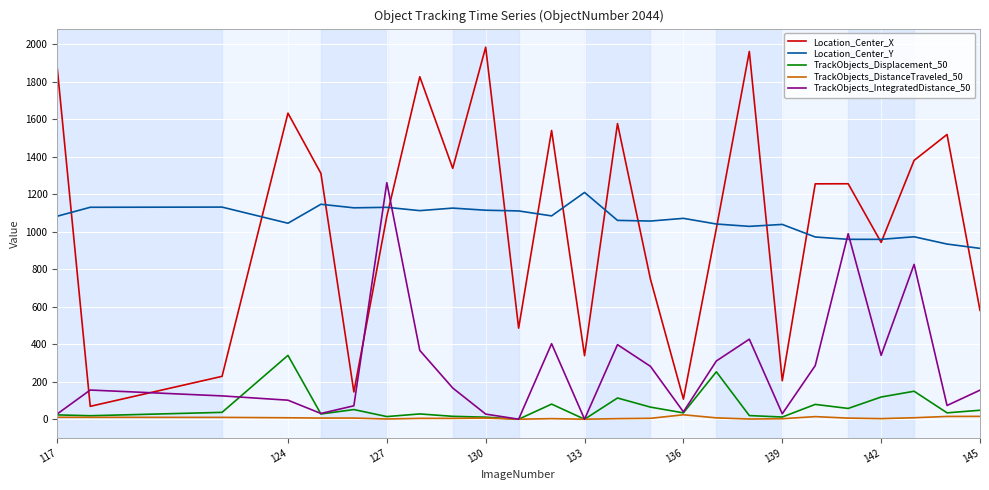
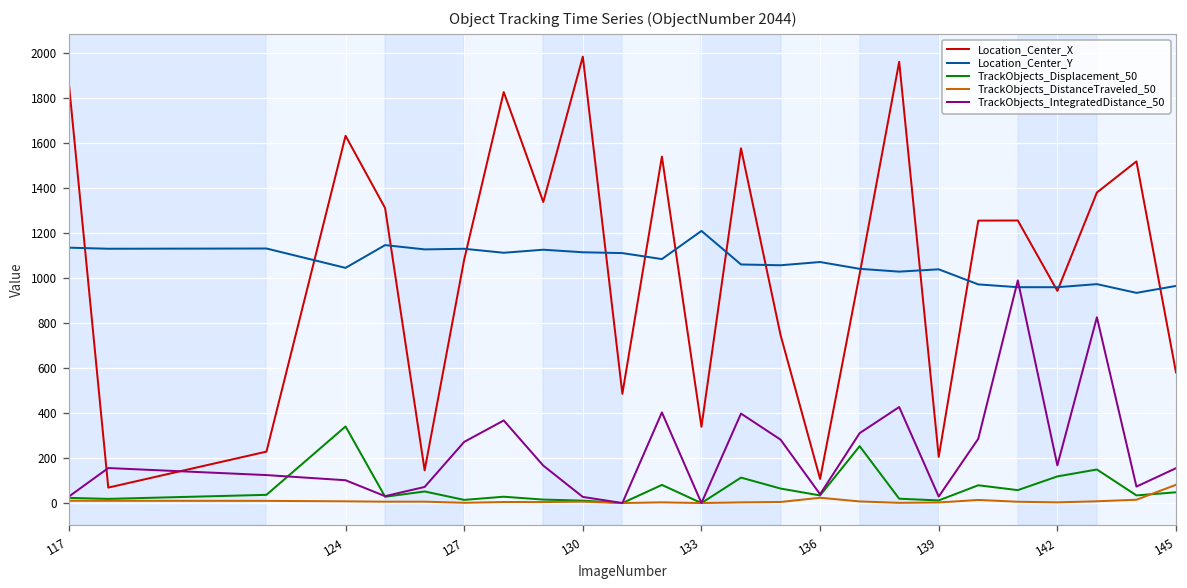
  {
    "Location_Center_X": {
      "117": 1870,
      "124": 1630,
      "127": 1080,
      "130": 1980,
      "133": 340,
      "136": 110,
      "139": 210,
      "142": 940,
      "145": 580
    },
    "Location_Center_Y": {
-     "117": 1080,
+     "117": 1140,
      "124": 1050,
      "127": 1130,
      "130": 1110,
      "133": 1210,
      "136": 1070,
      "139": 1040,
      "142": 960,
-     "145": 910
+     "145": 970
    },
    "TrackObjects_Displacement_50": {
      "124": 340,
      "142": 120,
      "145": 50
    },
    "TrackObjects_DistanceTraveled_50": {
      "124": 10,
      "142": 0,
-     "145": 20
+     "145": 80
    },
    "TrackObjects_IntegratedDistance_50": {
      "124": 100,
-     "127": 1260,
+     "127": 270,
      "130": 30,
      "139": 30,
-     "142": 340,
+     "142": 170,
      "145": 160
    }
  }
